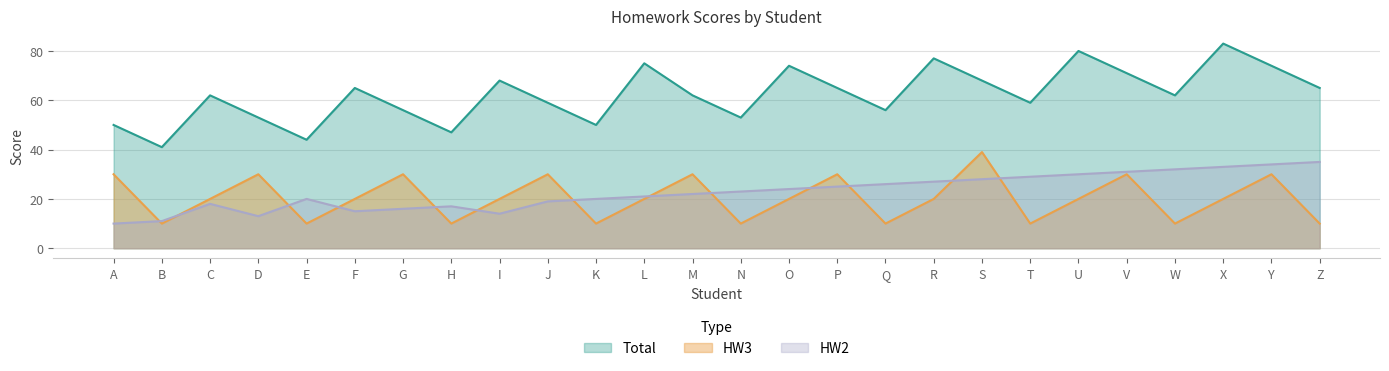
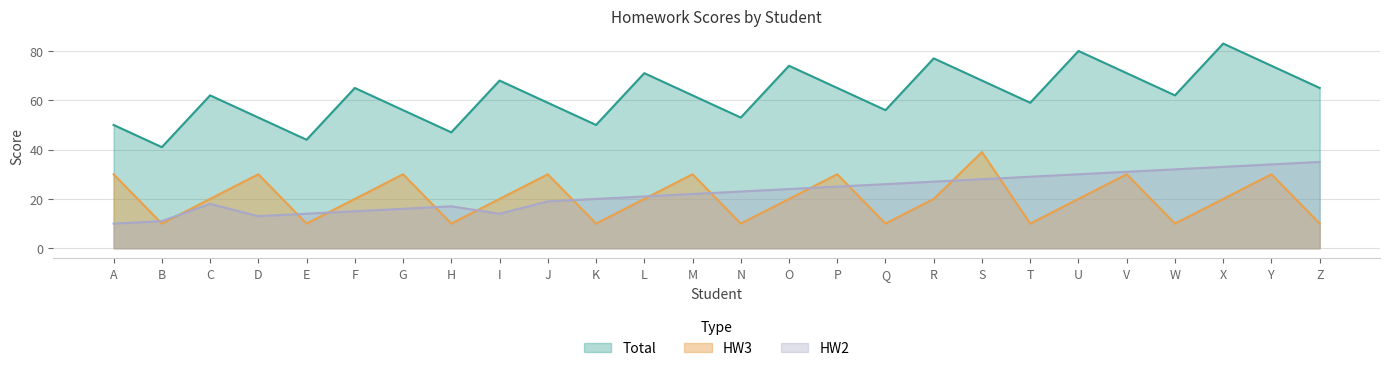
  {
    "Total": {
      "A": 50,
      "B": 41,
      "C": 62,
      "D": 53,
      "E": 44,
      "F": 65,
      "G": 56,
      "H": 47,
      "I": 68,
      "J": 59,
      "K": 50,
-     "L": 75,
+     "L": 71,
      "M": 62,
      "N": 53,
      "O": 74,
      "P": 65,
      "Q": 56,
      "R": 77,
      "S": 68,
      "T": 59,
      "U": 80,
      "V": 71,
      "W": 62,
      "X": 83,
      "Y": 74,
      "Z": 65
    },
    "HW3": {
      "A": 30,
      "C": 20,
      "D": 30,
      "E": 10,
      "F": 20,
      "G": 30,
      "H": 10,
      "I": 20,
      "J": 30,
      "K": 10,
      "M": 30,
      "N": 10,
      "O": 20,
      "P": 30,
      "Q": 10,
      "R": 20,
      "S": 39,
      "T": 10,
      "U": 20,
      "W": 10,
      "X": 20,
      "Y": 30,
      "Z": 10
    },
    "HW2": {
      "A": 10,
      "C": 18,
      "D": 13,
-     "E": 20,
+     "E": 14,
      "F": 15,
      "G": 16,
      "H": 17,
      "I": 14,
      "J": 19,
      "K": 20,
      "M": 22,
      "N": 23,
      "O": 24,
      "P": 25,
      "Q": 26,
      "R": 27,
      "S": 28,
      "T": 29,
      "U": 30,
      "W": 32,
      "X": 33,
      "Y": 34,
      "Z": 35
    }
  }
